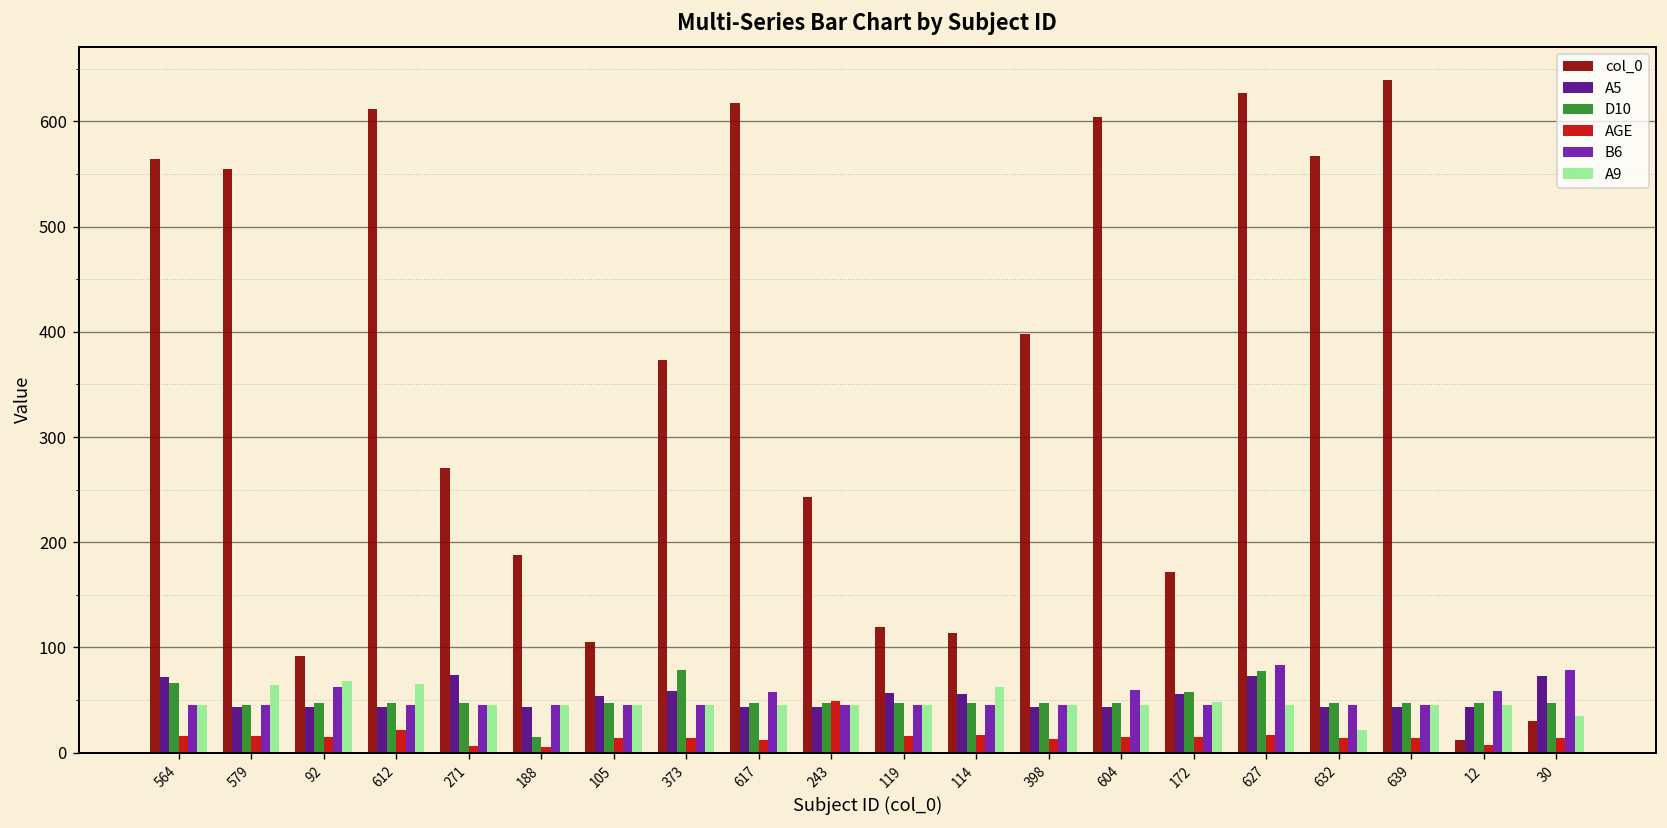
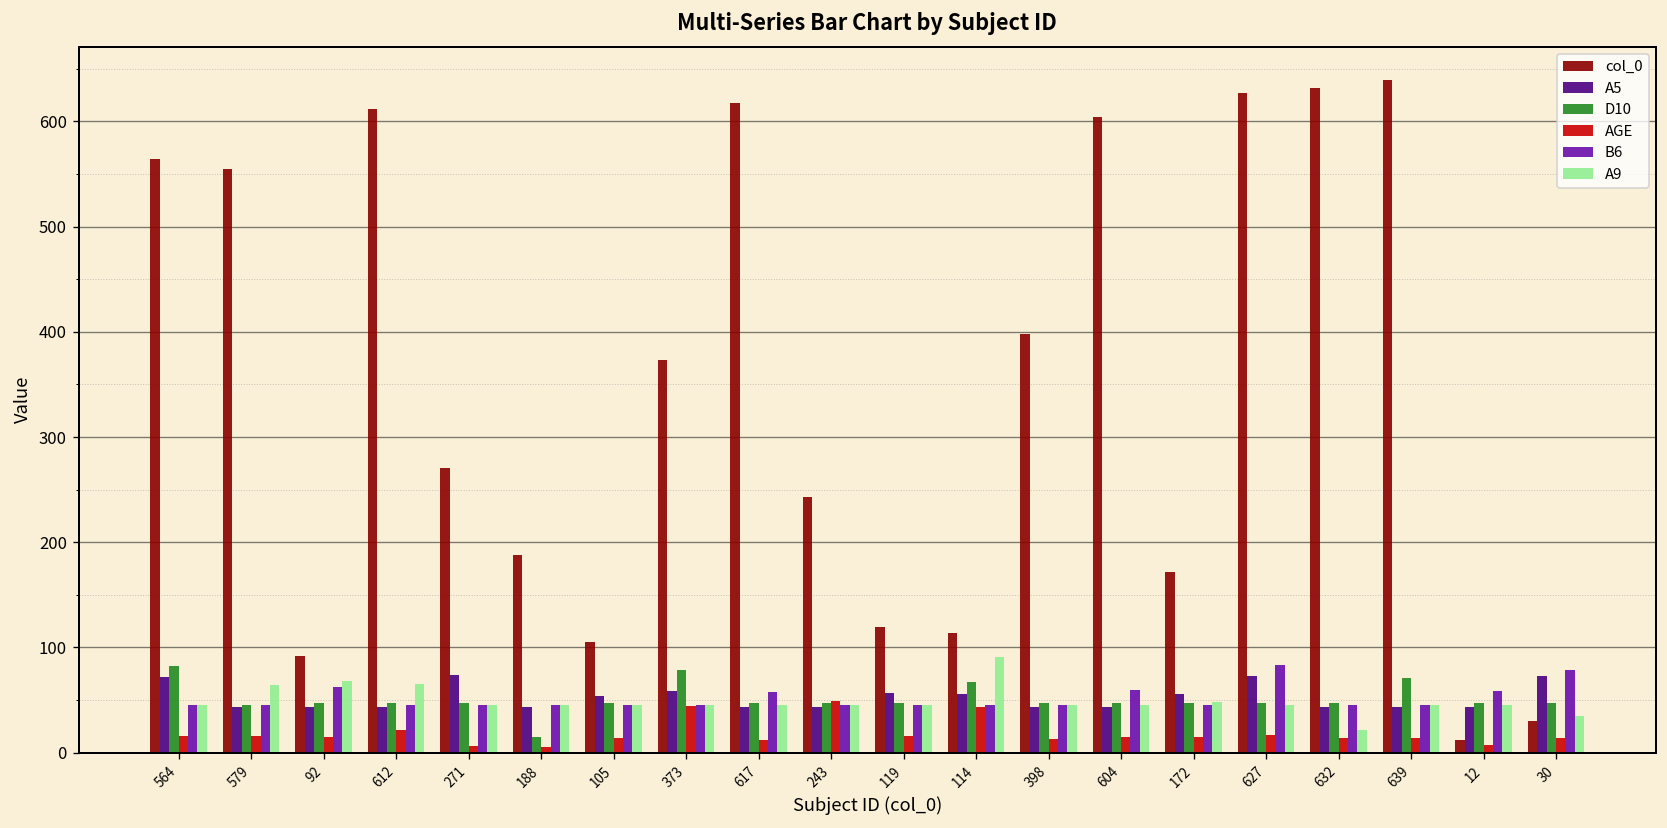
  {
    "col_0": {
      "564": 560,
      "579": 560,
      "92": 90,
      "612": 610,
      "271": 270,
      "188": 190,
      "105": 110,
      "373": 370,
      "617": 620,
      "243": 240,
      "119": 120,
      "114": 110,
      "398": 400,
      "604": 600,
      "172": 170,
      "627": 630,
-     "632": 570,
+     "632": 630,
      "639": 640,
      "12": 10,
      "30": 30
    },
    "D10": {
-     "564": 70,
+     "564": 80,
      "579": 50,
      "92": 50,
      "612": 50,
      "271": 50,
      "188": 20,
      "105": 50,
      "373": 80,
      "617": 50,
      "243": 50,
      "119": 50,
-     "114": 50,
+     "114": 70,
      "398": 50,
      "604": 50,
-     "172": 60,
-     "627": 80,
+     "172": 50,
+     "627": 50,
      "632": 50,
-     "639": 50,
+     "639": 70,
      "12": 50,
      "30": 50
    },
    "AGE": {
      "564": 20,
      "579": 20,
      "92": 20,
      "612": 20,
      "271": 10,
      "188": 10,
      "105": 10,
-     "373": 10,
+     "373": 40,
      "617": 10,
      "243": 50,
      "119": 20,
-     "114": 20,
+     "114": 40,
      "398": 10,
      "604": 20,
      "172": 20,
      "627": 20,
      "632": 10,
      "639": 10,
      "12": 10,
      "30": 10
    },
    "A9": {
      "564": 50,
      "579": 60,
      "92": 70,
      "612": 70,
      "271": 50,
      "188": 50,
      "105": 50,
      "373": 50,
      "617": 50,
      "243": 50,
      "119": 50,
-     "114": 60,
+     "114": 90,
      "398": 50,
      "604": 50,
      "172": 50,
      "627": 50,
      "632": 20,
      "639": 50,
      "12": 50,
      "30": 40
    }
  }
